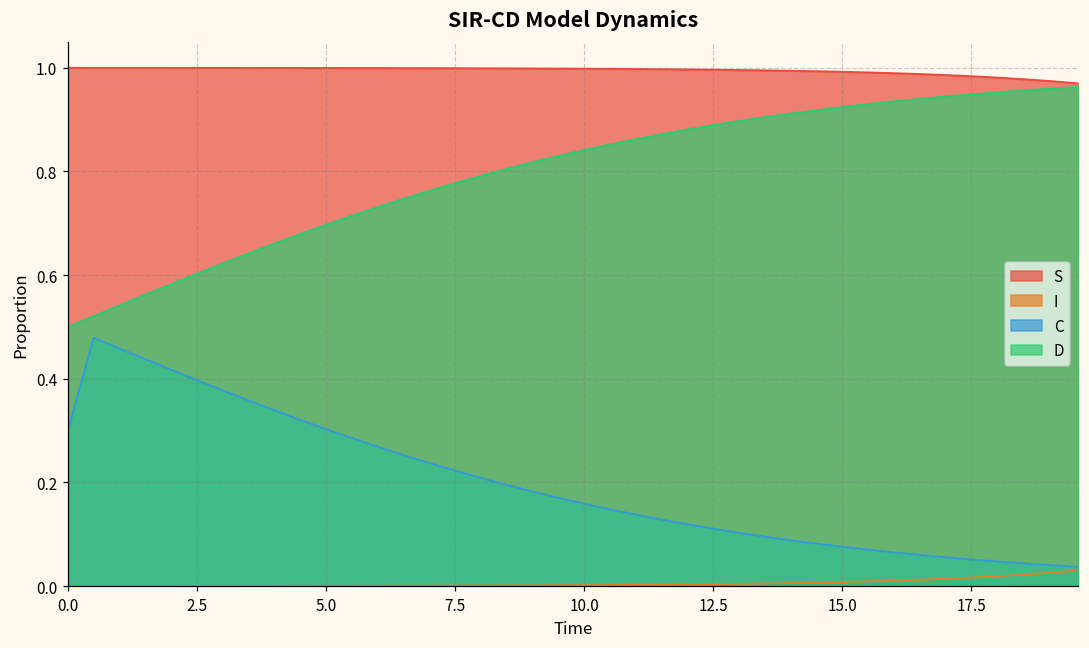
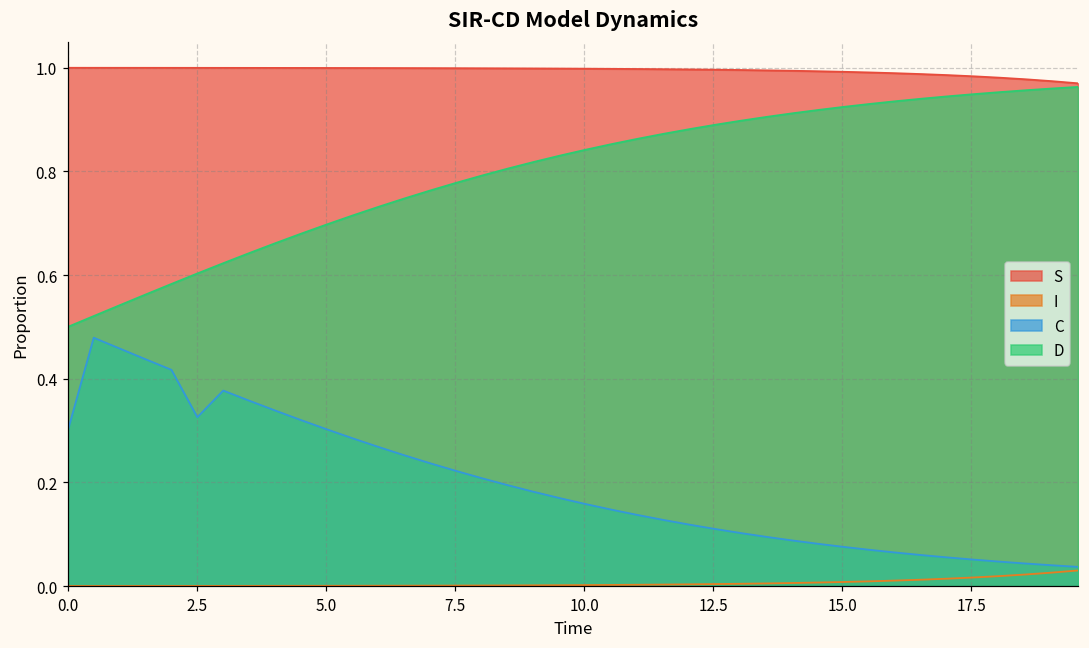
  {
    "C": {
      "0.0": 0.30,
-     "2.5": 0.40
+     "2.5": 0.33
    },
    "D": {
      "0.0": 0.50,
      "2.5": 0.60
    }
  }
